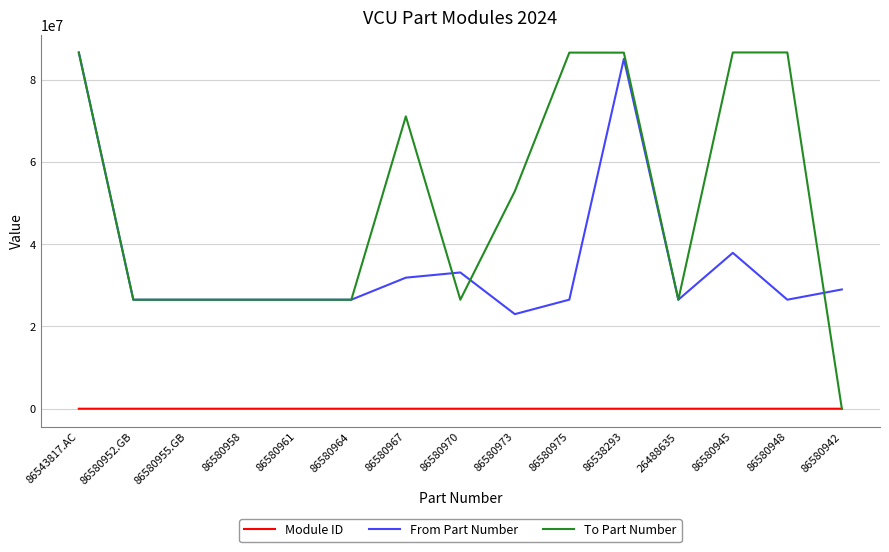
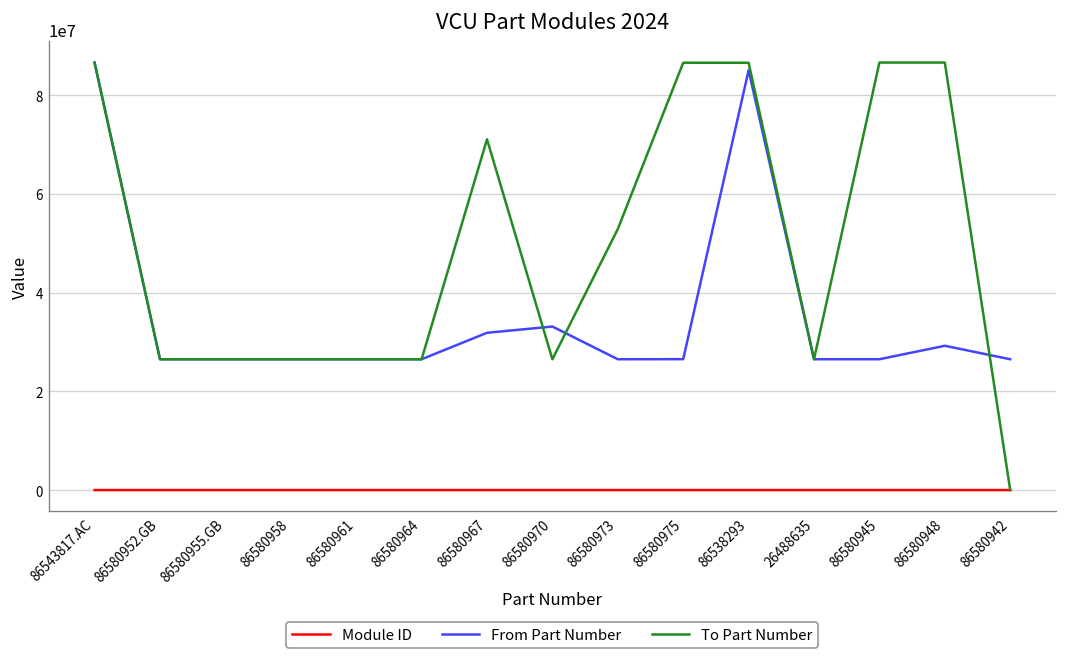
  {
    "Module ID": {
      "86543817.AC": 0,
      "86580952.GB": 0,
      "86580955.GB": 0,
      "86580958": 0,
      "86580961": 0,
      "86580964": 0,
      "86580967": 0,
      "86580970": 0,
      "86580973": 0,
      "86580975": 0,
      "86538293": 0,
      "26488635": 0,
      "86580945": 0,
      "86580948": 0
    },
    "From Part Number": {
      "86580967": 32000000,
      "86580970": 33000000,
-     "86580973": 23000000,
+     "86580973": 26000000,
      "86580975": 27000000,
      "86538293": 85000000,
-     "86580945": 38000000,
-     "86580948": 26000000,
-     "86580942": 29000000
+     "86580945": 26000000,
+     "86580948": 29000000,
+     "86580942": 26000000
    },
    "To Part Number": {
      "86580967": 71000000,
      "86580970": 26000000,
      "86580973": 53000000,
      "86580975": 87000000,
      "86538293": 87000000,
      "86580945": 87000000,
      "86580948": 87000000
    }
  }
